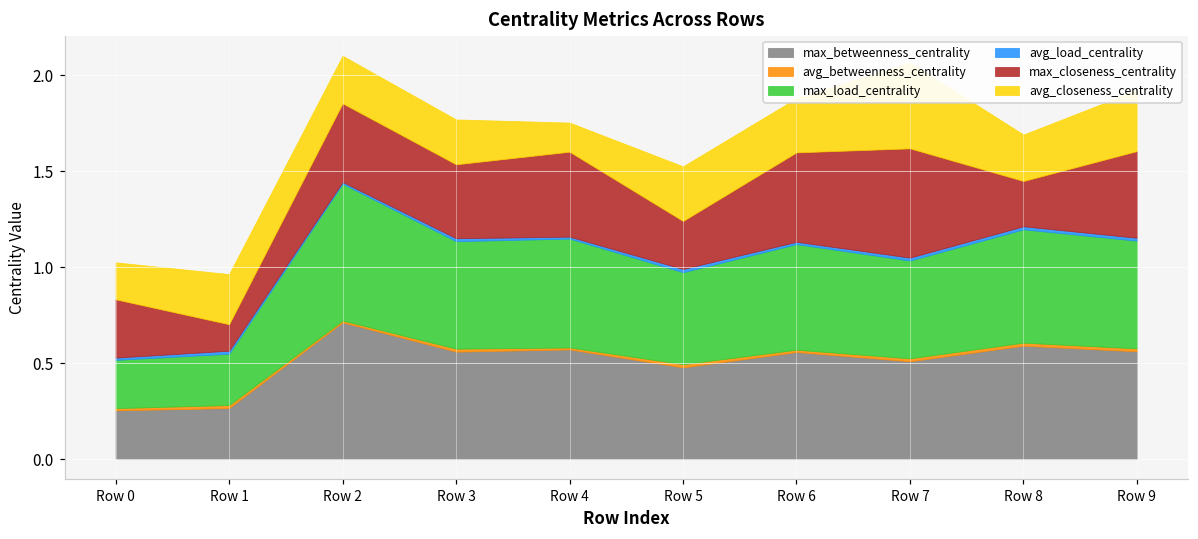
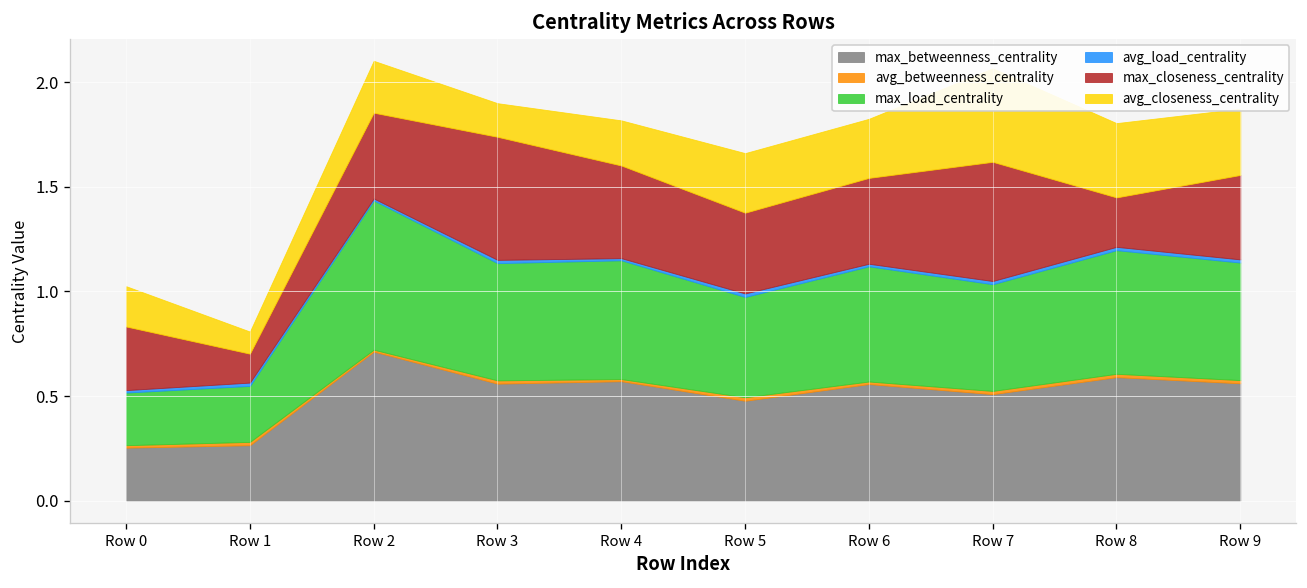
  {
    "max_betweenness_centrality": {
      "Row 1": 0.27,
      "Row 3": 0.56,
      "Row 5": 0.48,
      "Row 7": 0.51,
      "Row 8": 0.59,
      "Row 9": 0.56
    },
    "avg_betweenness_centrality": {
      "Row 1": 0.02,
      "Row 3": 0.02,
      "Row 5": 0.02,
      "Row 7": 0.02,
      "Row 8": 0.02,
      "Row 9": 0.02
    },
    "max_load_centrality": {
      "Row 1": 0.27,
      "Row 3": 0.56,
      "Row 5": 0.48,
      "Row 7": 0.51,
      "Row 8": 0.59,
      "Row 9": 0.56
    },
    "avg_load_centrality": {
      "Row 1": 0.02,
      "Row 3": 0.02,
      "Row 5": 0.02,
      "Row 7": 0.02,
      "Row 8": 0.02,
      "Row 9": 0.02
    },
    "max_closeness_centrality": {
      "Row 0": 0.30,
      "Row 1": 0.14,
      "Row 2": 0.41,
-     "Row 3": 0.39,
+     "Row 3": 0.59,
      "Row 4": 0.44,
-     "Row 5": 0.25,
-     "Row 6": 0.47,
+     "Row 5": 0.39,
+     "Row 6": 0.41,
      "Row 7": 0.57,
      "Row 8": 0.24,
-     "Row 9": 0.45
+     "Row 9": 0.40
    },
    "avg_closeness_centrality": {
      "Row 0": 0.19,
-     "Row 1": 0.26,
+     "Row 1": 0.11,
      "Row 2": 0.25,
-     "Row 3": 0.23,
-     "Row 4": 0.15,
+     "Row 3": 0.16,
+     "Row 4": 0.22,
      "Row 5": 0.28,
      "Row 6": 0.28,
-     "Row 8": 0.24
+     "Row 8": 0.35
    }
  }
